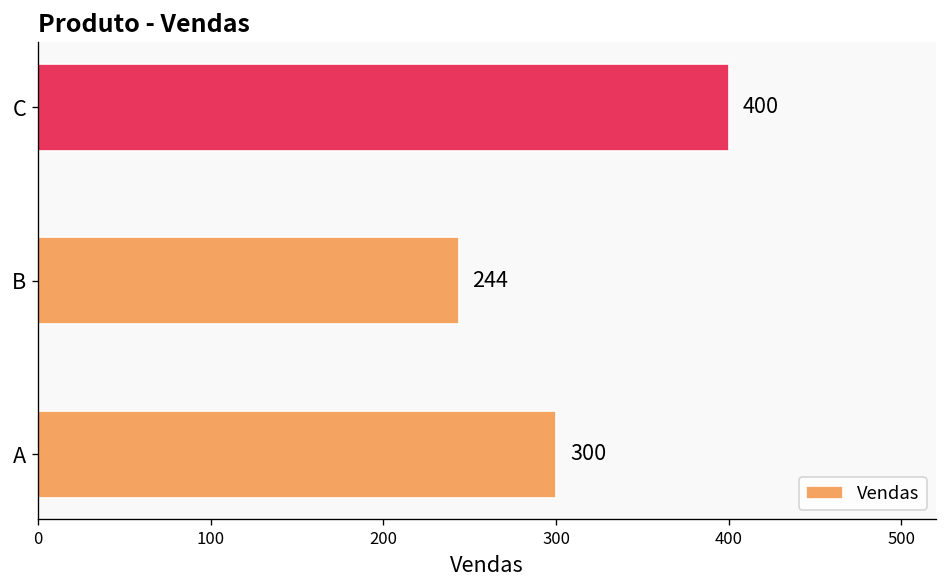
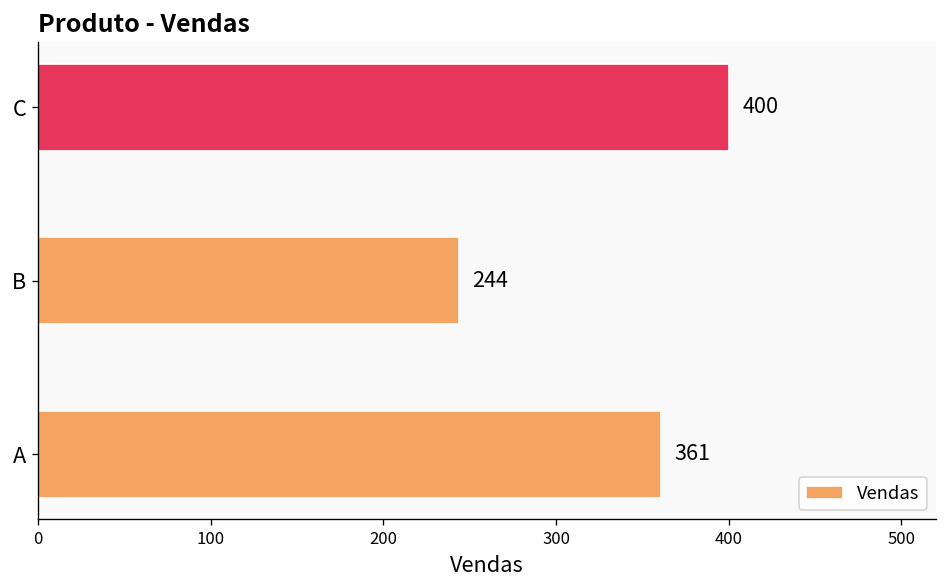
  {
    "C": 400,
    "B": 244,
-   "A": 300
+   "A": 361
  }
